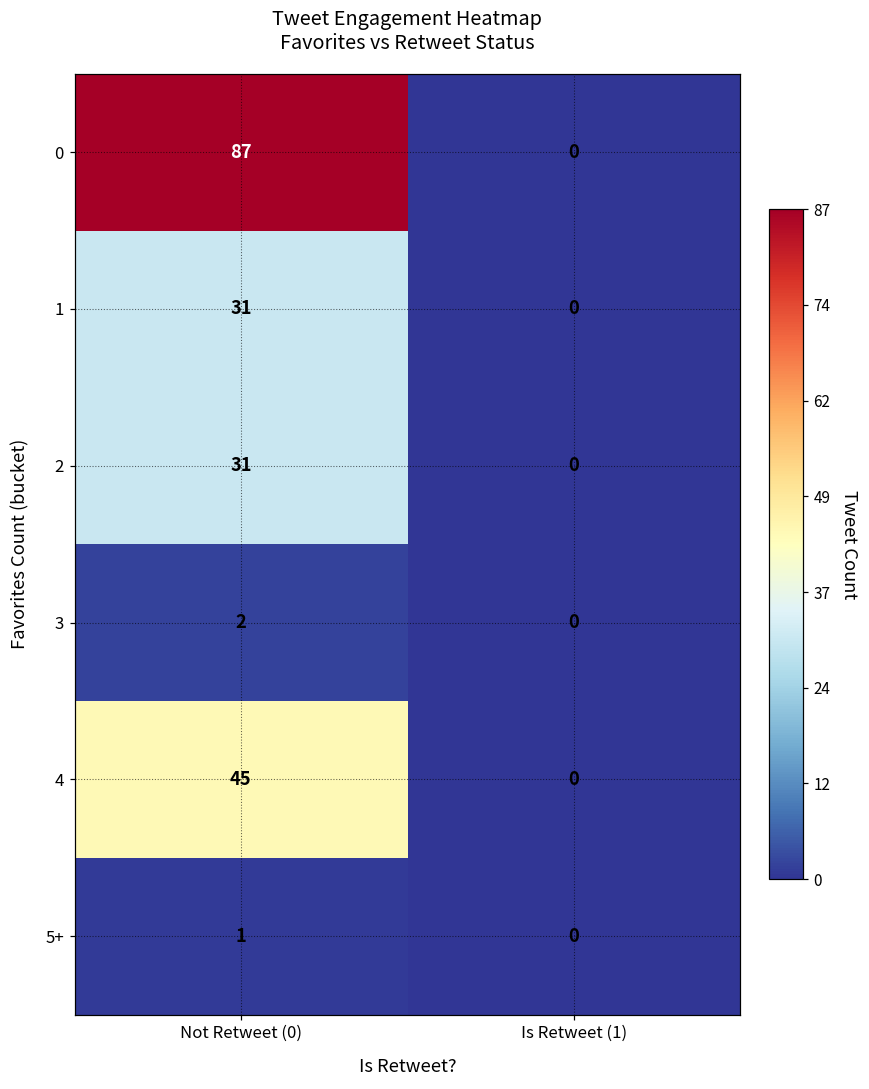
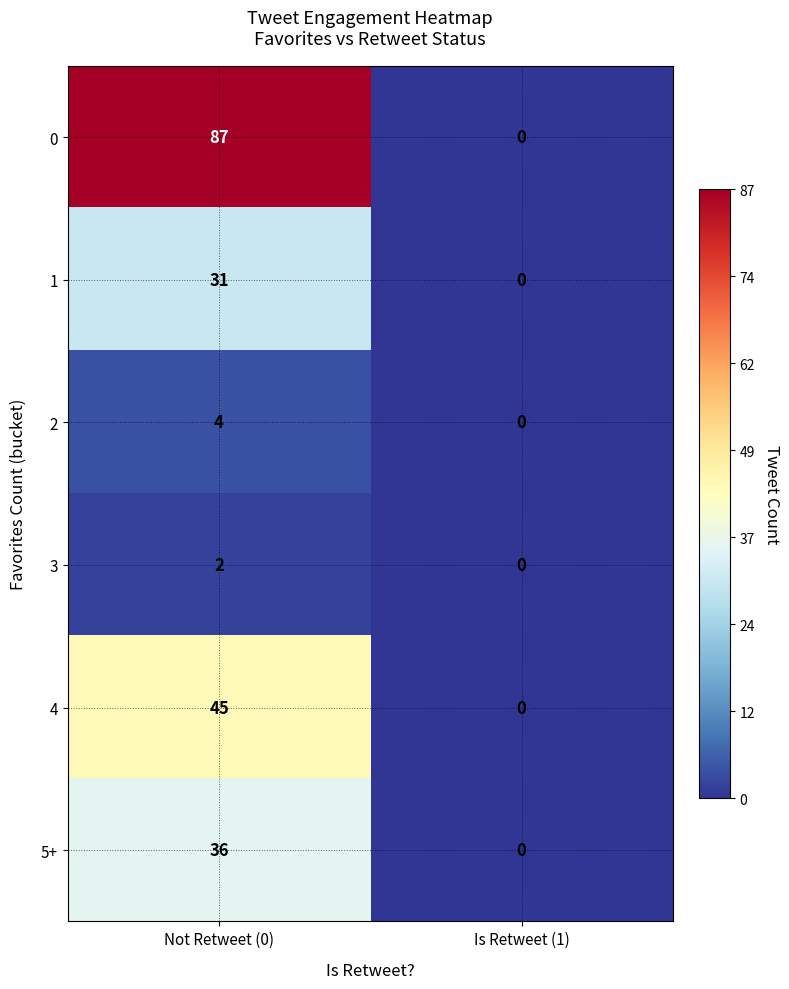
  {
    "0": {
      "Not Retweet (0)": 87,
      "Is Retweet (1)": 0
    },
    "1": {
      "Not Retweet (0)": 31,
      "Is Retweet (1)": 0
    },
    "2": {
-     "Not Retweet (0)": 31,
+     "Not Retweet (0)": 4,
      "Is Retweet (1)": 0
    },
    "3": {
      "Not Retweet (0)": 2,
      "Is Retweet (1)": 0
    },
    "4": {
      "Not Retweet (0)": 45,
      "Is Retweet (1)": 0
    },
    "5+": {
-     "Not Retweet (0)": 1,
+     "Not Retweet (0)": 36,
      "Is Retweet (1)": 0
    }
  }
